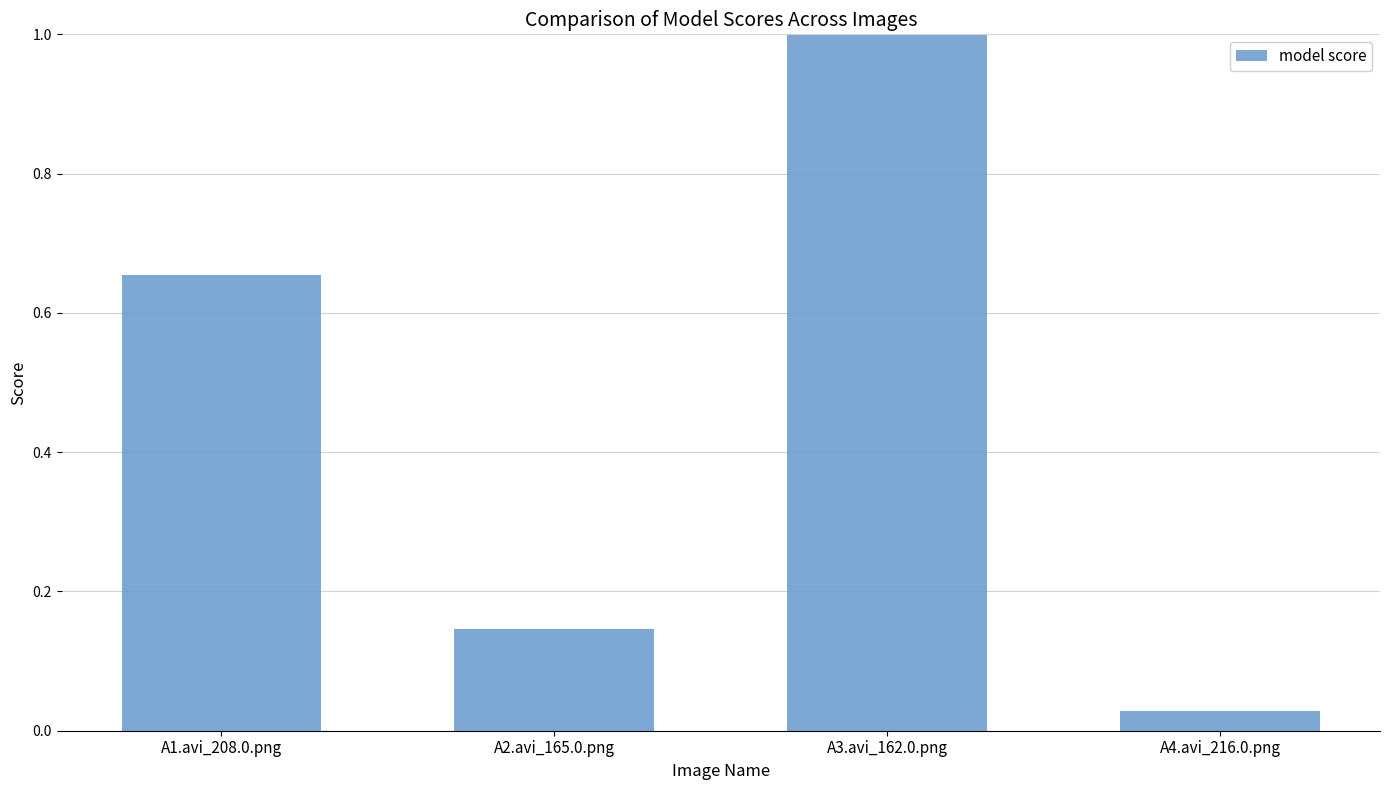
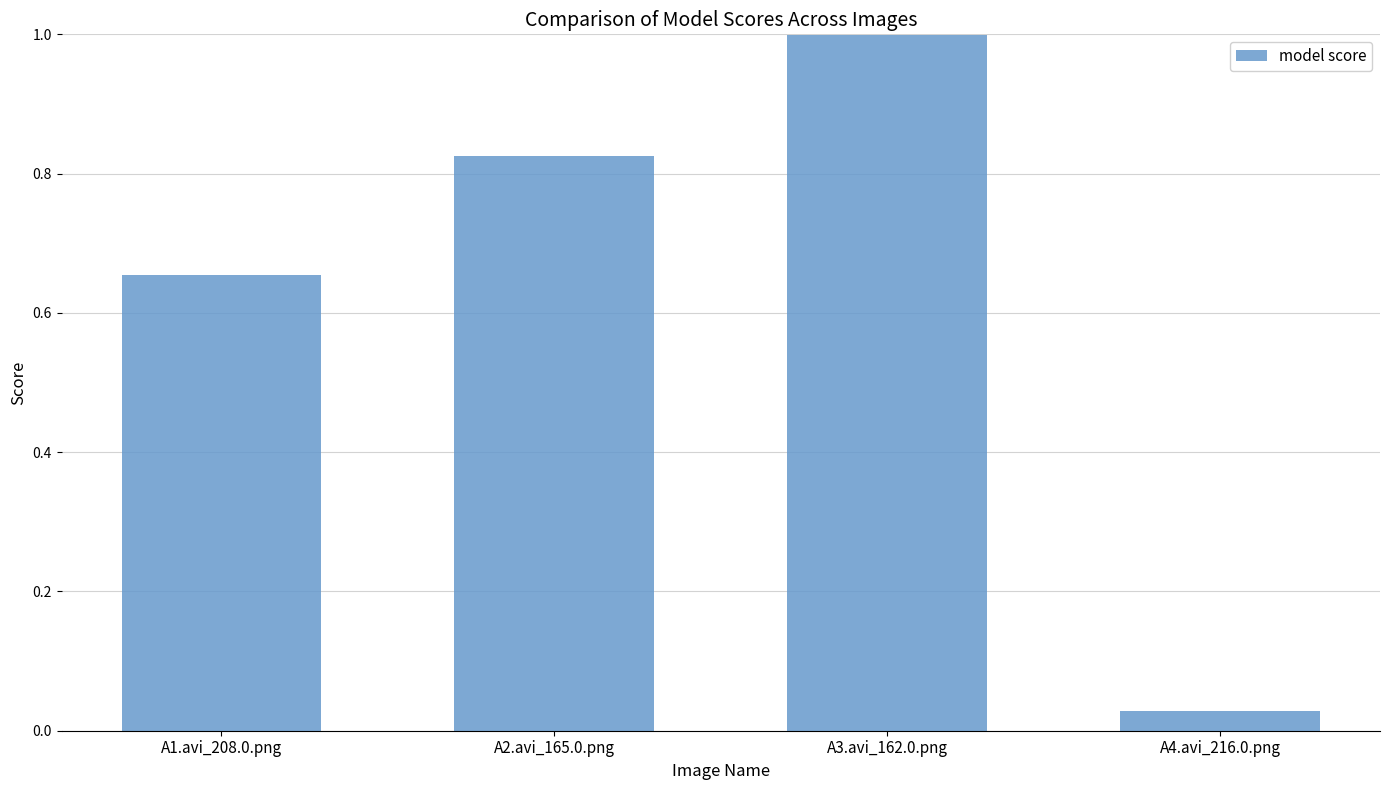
  {
    "A1.avi_208.0.png": 0.65,
-   "A2.avi_165.0.png": 0.15,
+   "A2.avi_165.0.png": 0.83,
    "A3.avi_162.0.png": 1.00,
    "A4.avi_216.0.png": 0.03
  }
